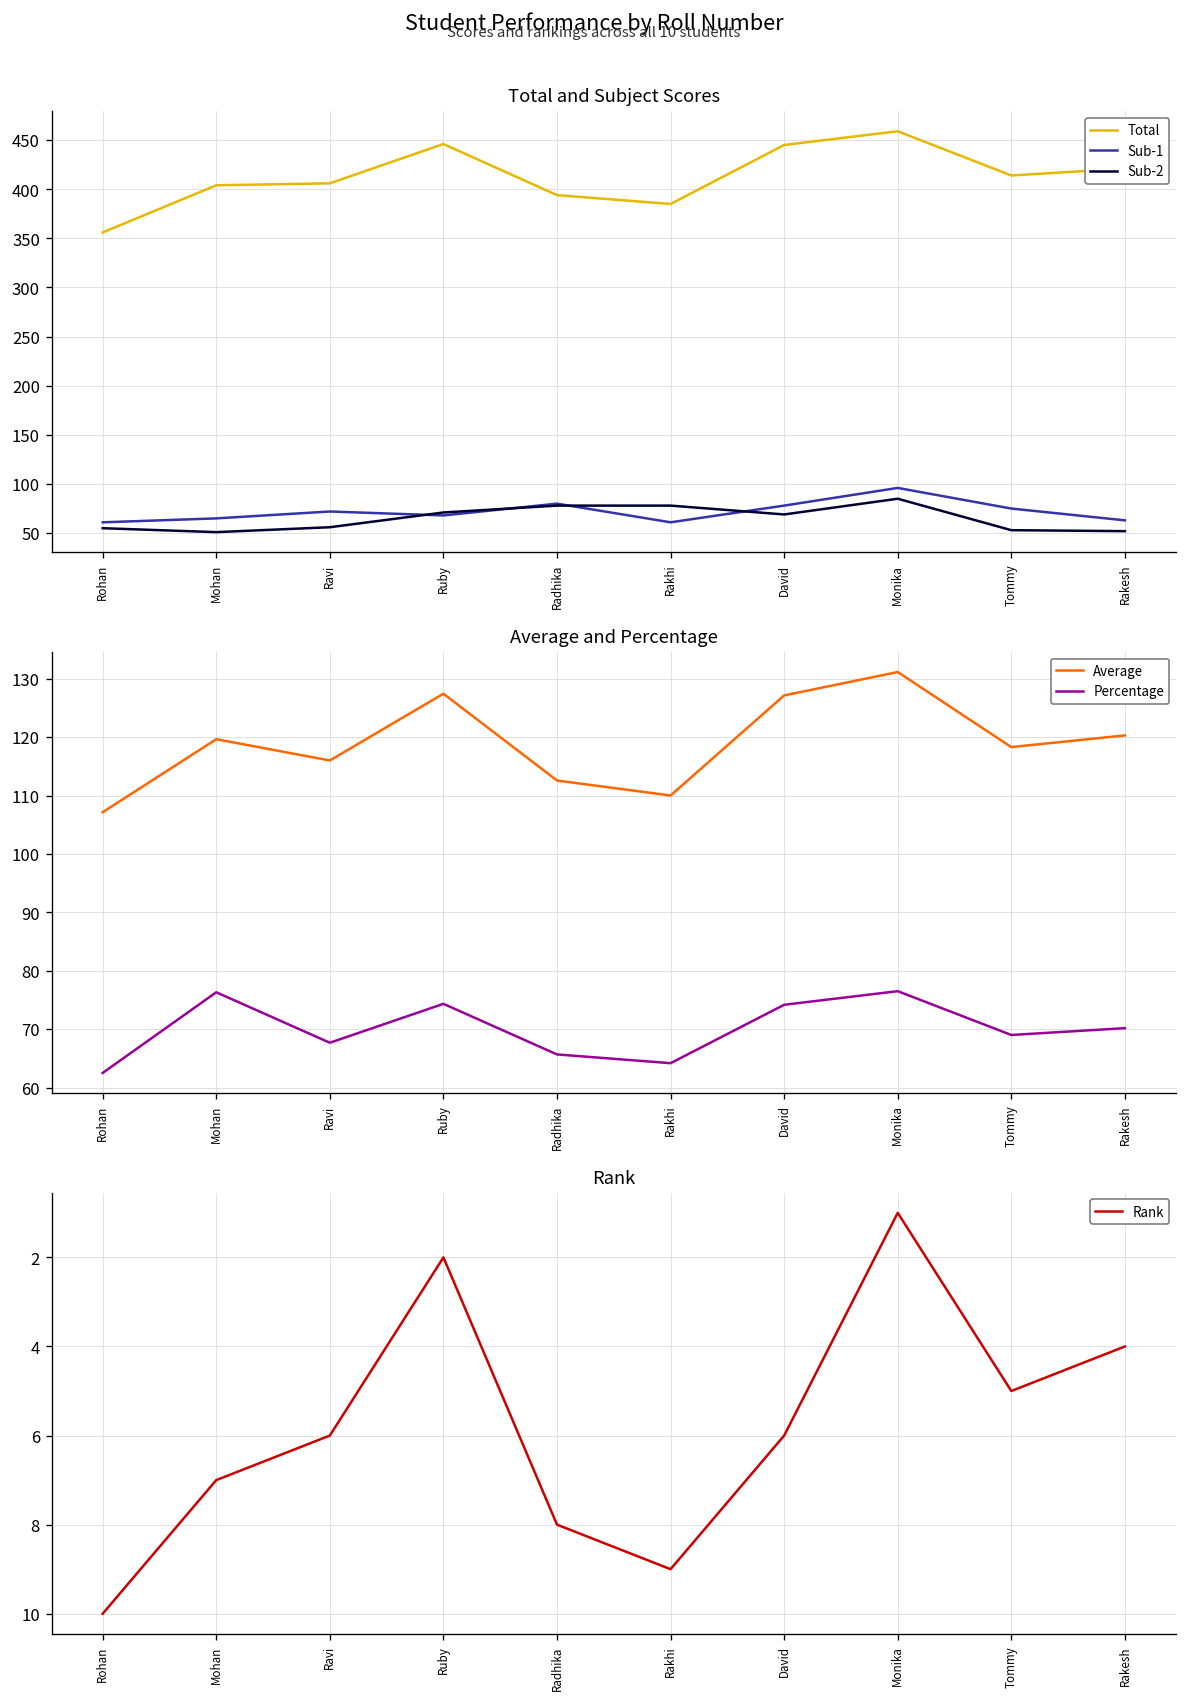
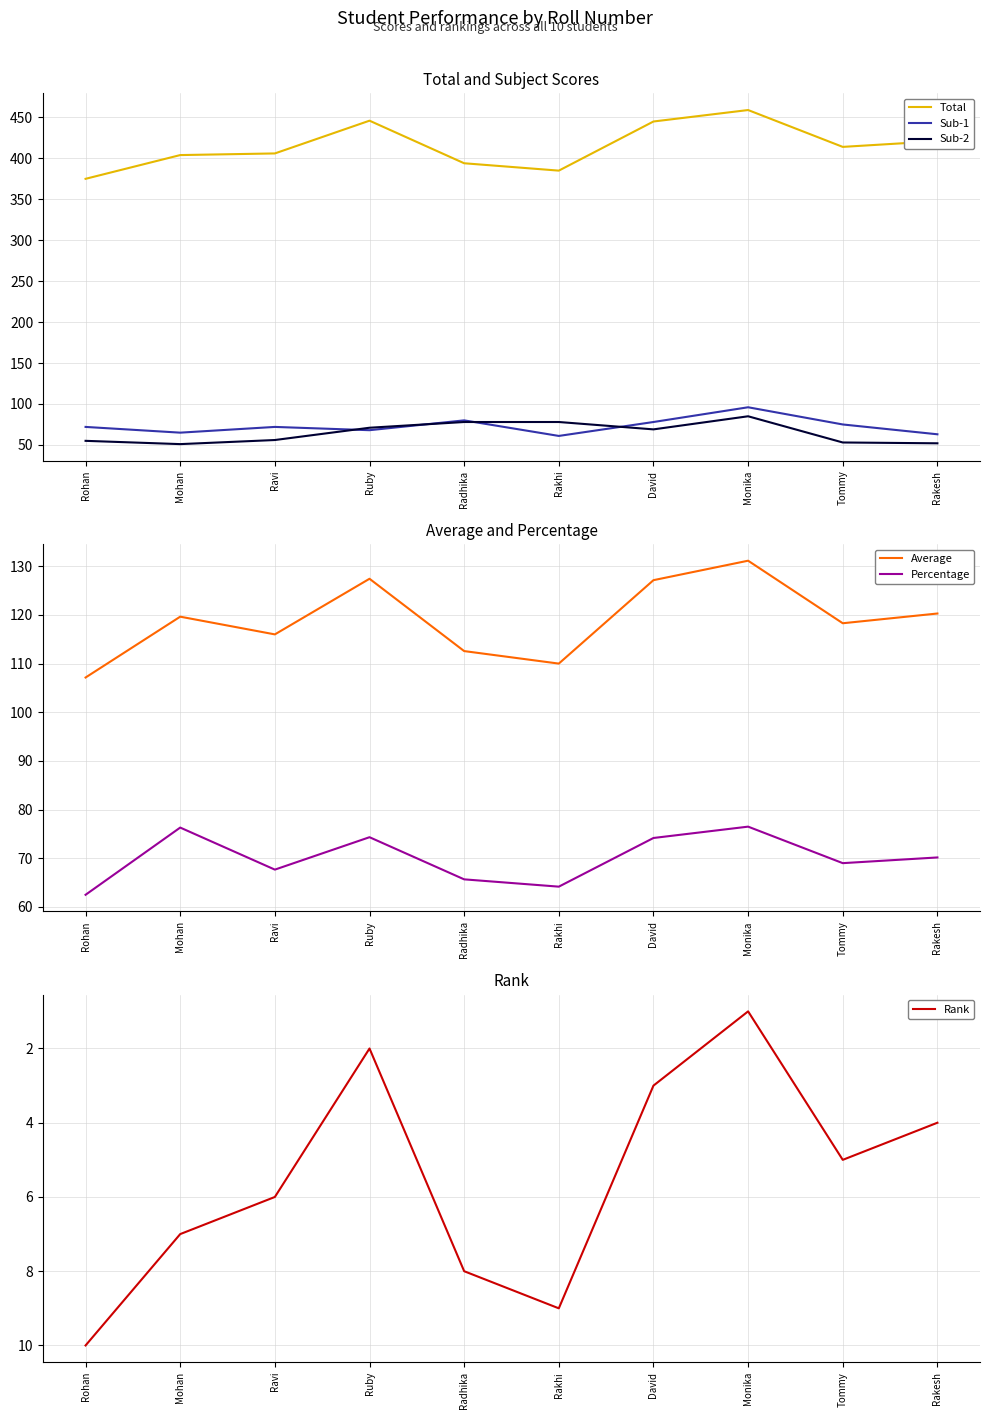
  {
    "Total and Subject Scores": {
      "Total": {
-       "Rohan": 360,
+       "Rohan": 380,
        "Mohan": 400,
        "Ravi": 410,
        "Ruby": 450,
        "Radhika": 390,
        "Rakhi": 390,
        "David": 450,
        "Monika": 460,
        "Tommy": 410
      },
      "Sub-1": {
-       "Rohan": 60,
+       "Rohan": 70,
        "Mohan": 70,
        "Ravi": 70,
        "Rakhi": 60,
        "David": 80,
        "Monika": 100,
        "Tommy": 80,
        "Rakesh": 60
      },
      "Sub-2": {
        "Rohan": 60,
        "Mohan": 50,
        "Ravi": 60,
        "Rakhi": 80,
        "David": 70,
        "Monika": 90,
        "Tommy": 50,
        "Rakesh": 50
      }
    },
    "Average and Percentage": {
      "Average": {
        "Rohan": 107,
        "Mohan": 120,
        "Ravi": 116,
        "Ruby": 127,
        "Radhika": 113,
        "Rakhi": 110,
        "David": 127,
        "Monika": 131,
        "Tommy": 118,
        "Rakesh": 120
      },
      "Percentage": {
        "Rohan": 63,
        "Mohan": 76,
        "Ravi": 68,
        "Ruby": 74,
        "Radhika": 66,
        "Rakhi": 64,
        "David": 74,
        "Monika": 77,
        "Tommy": 69,
        "Rakesh": 70
      }
    },
    "Rank": {
      "Rohan": 10,
      "Mohan": 7,
      "Ravi": 6,
      "Ruby": 2,
      "Radhika": 8,
      "Rakhi": 9,
-     "David": 6,
+     "David": 3,
      "Monika": 1,
      "Tommy": 5,
      "Rakesh": 4
    }
  }
